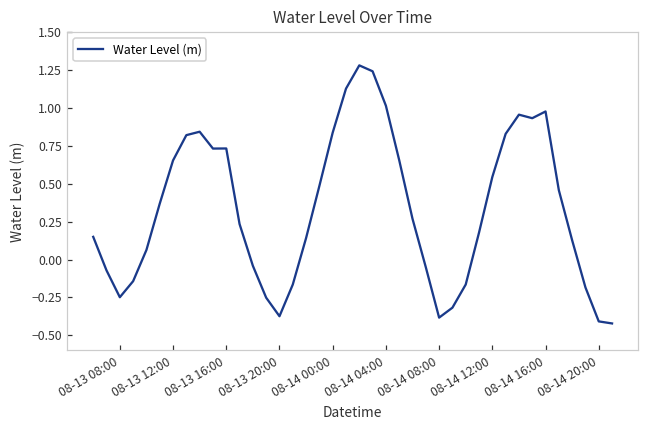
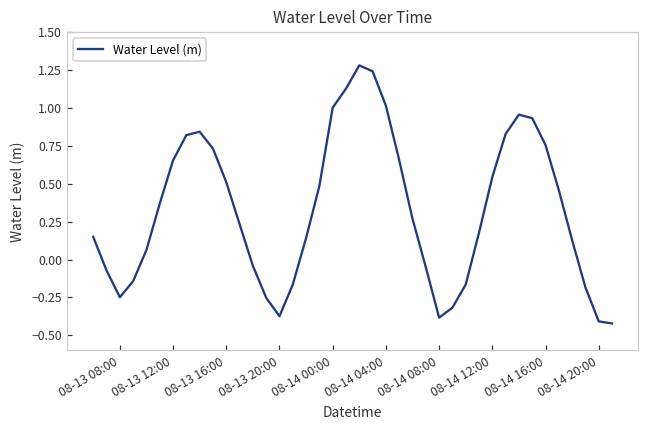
  {
    "08-13 08:00": -0.25,
    "08-13 12:00": 0.65,
-   "08-13 16:00": 0.73,
+   "08-13 16:00": 0.51,
    "08-13 20:00": -0.37,
-   "08-14 00:00": 0.84,
+   "08-14 00:00": 1.00,
    "08-14 04:00": 1.02,
    "08-14 08:00": -0.38,
    "08-14 12:00": 0.54,
-   "08-14 16:00": 0.98,
+   "08-14 16:00": 0.76,
    "08-14 20:00": -0.41
  }
